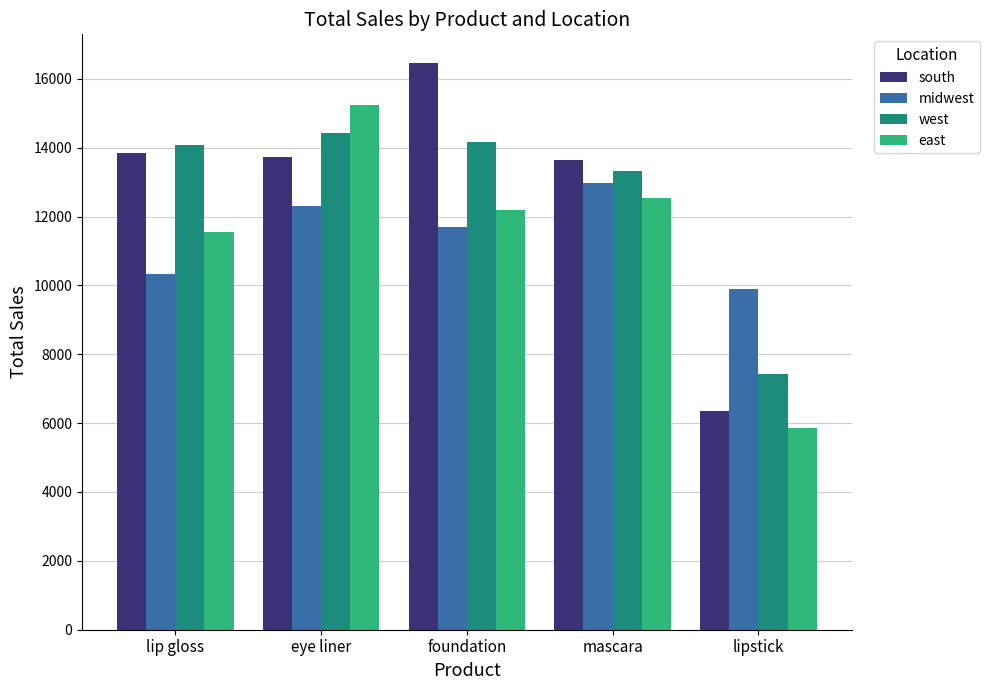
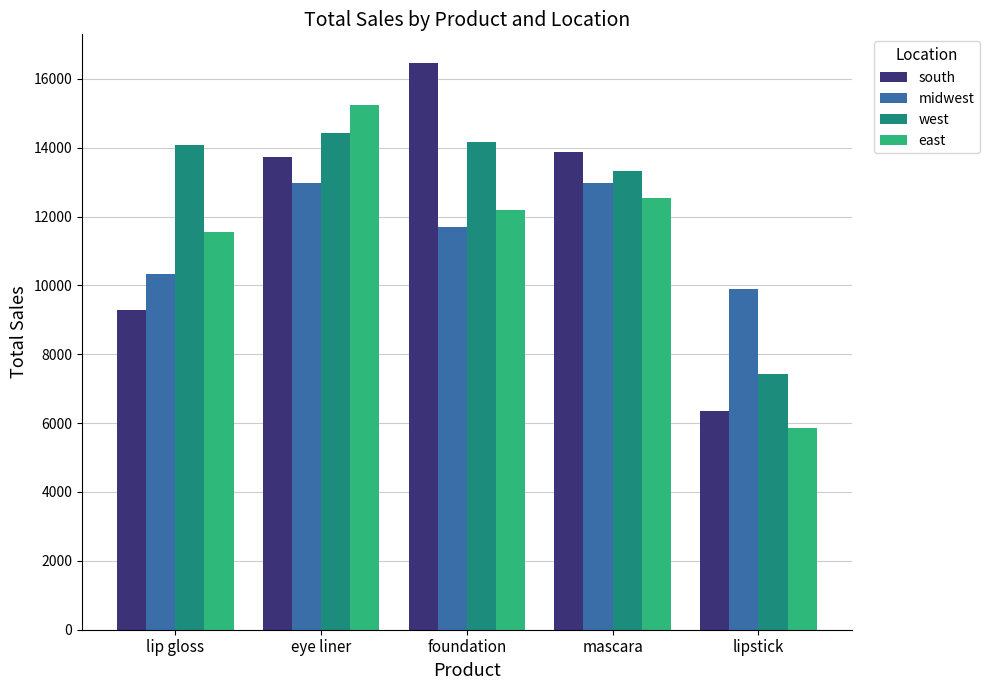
  {
    "south": {
-     "lip gloss": 13900,
+     "lip gloss": 9300,
      "eye liner": 13700,
      "foundation": 16500,
-     "mascara": 13600,
+     "mascara": 13900,
      "lipstick": 6400
    },
    "midwest": {
      "lip gloss": 10300,
-     "eye liner": 12300,
+     "eye liner": 13000,
      "foundation": 11700,
      "mascara": 13000,
      "lipstick": 9900
    }
  }
